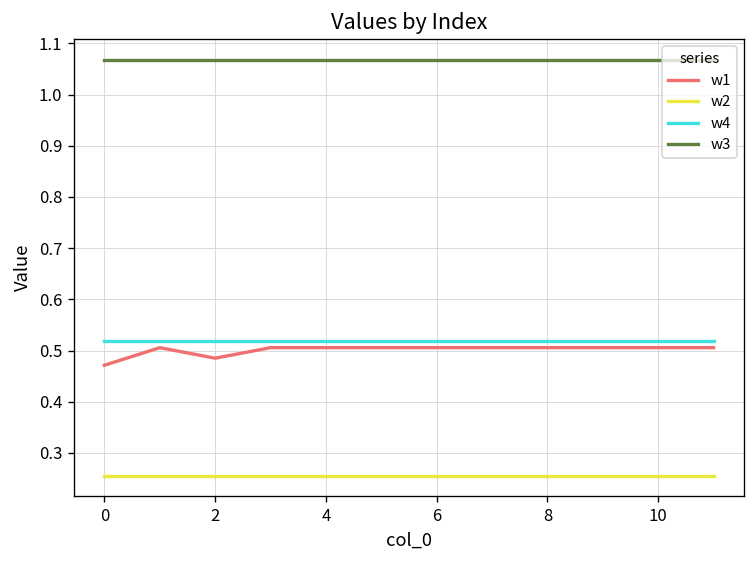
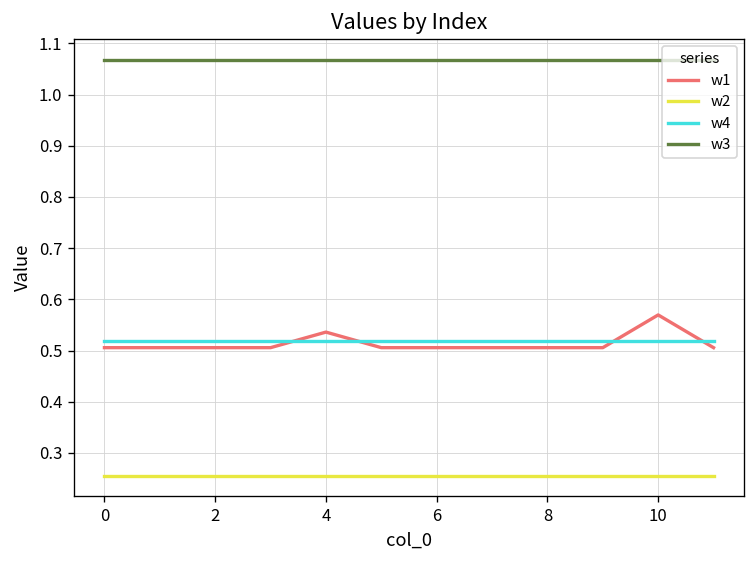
  {
    "w1": {
-     "0": 0.47,
-     "2": 0.48,
-     "4": 0.51,
+     "0": 0.51,
+     "2": 0.51,
+     "4": 0.54,
      "6": 0.51,
      "8": 0.51,
-     "10": 0.51
+     "10": 0.57
    },
    "w2": {
      "0": 0.26,
      "2": 0.26,
      "4": 0.26,
      "6": 0.26,
      "8": 0.26,
      "10": 0.26
    },
    "w4": {
      "0": 0.52,
      "2": 0.52,
      "4": 0.52,
      "6": 0.52,
      "8": 0.52,
      "10": 0.52
    },
    "w3": {
      "0": 1.07,
      "2": 1.07,
      "4": 1.07,
      "6": 1.07,
      "8": 1.07,
      "10": 1.07
    }
  }
